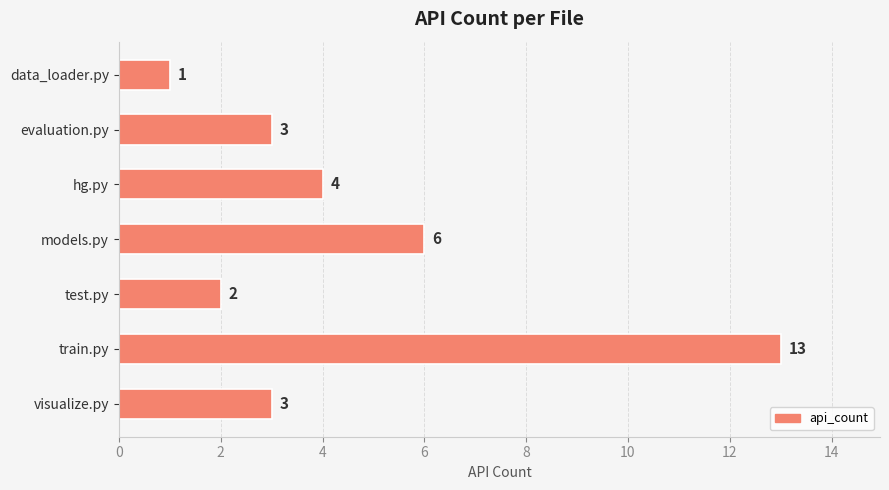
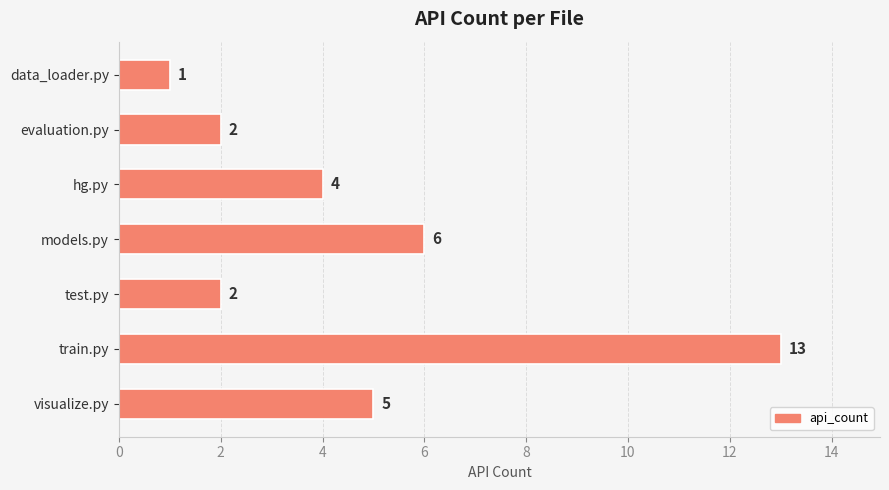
  {
    "data_loader.py": 1,
-   "evaluation.py": 3,
+   "evaluation.py": 2,
    "hg.py": 4,
    "models.py": 6,
    "test.py": 2,
    "train.py": 13,
-   "visualize.py": 3
+   "visualize.py": 5
  }
